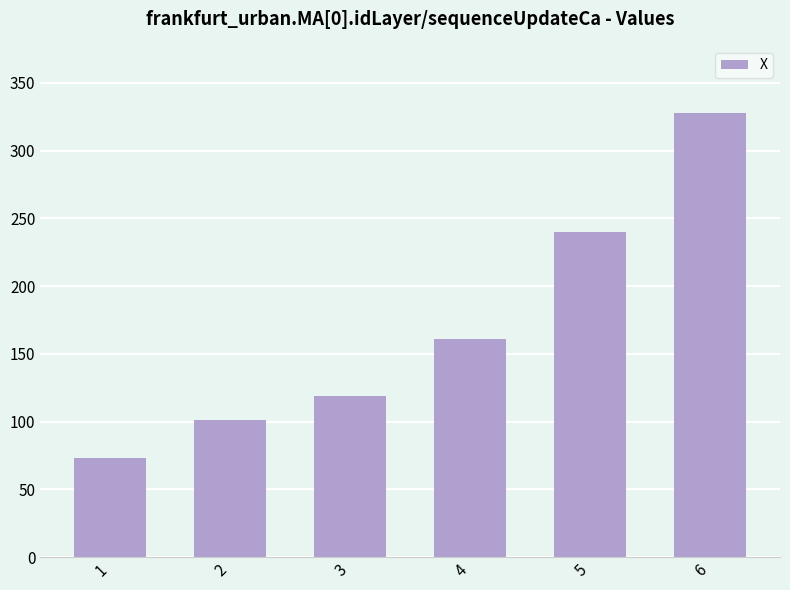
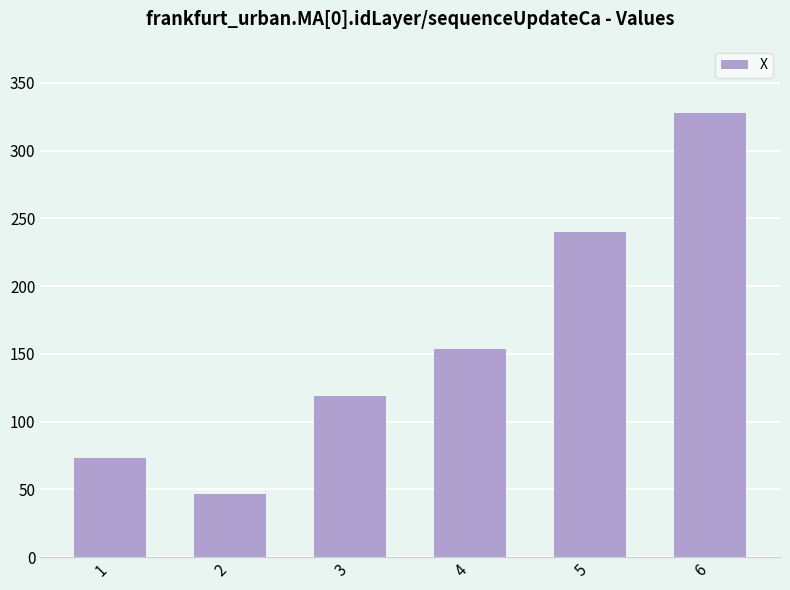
  {
    "1": 73,
-   "2": 101,
+   "2": 47,
    "3": 119,
-   "4": 161,
+   "4": 154,
    "5": 240,
    "6": 328
  }
